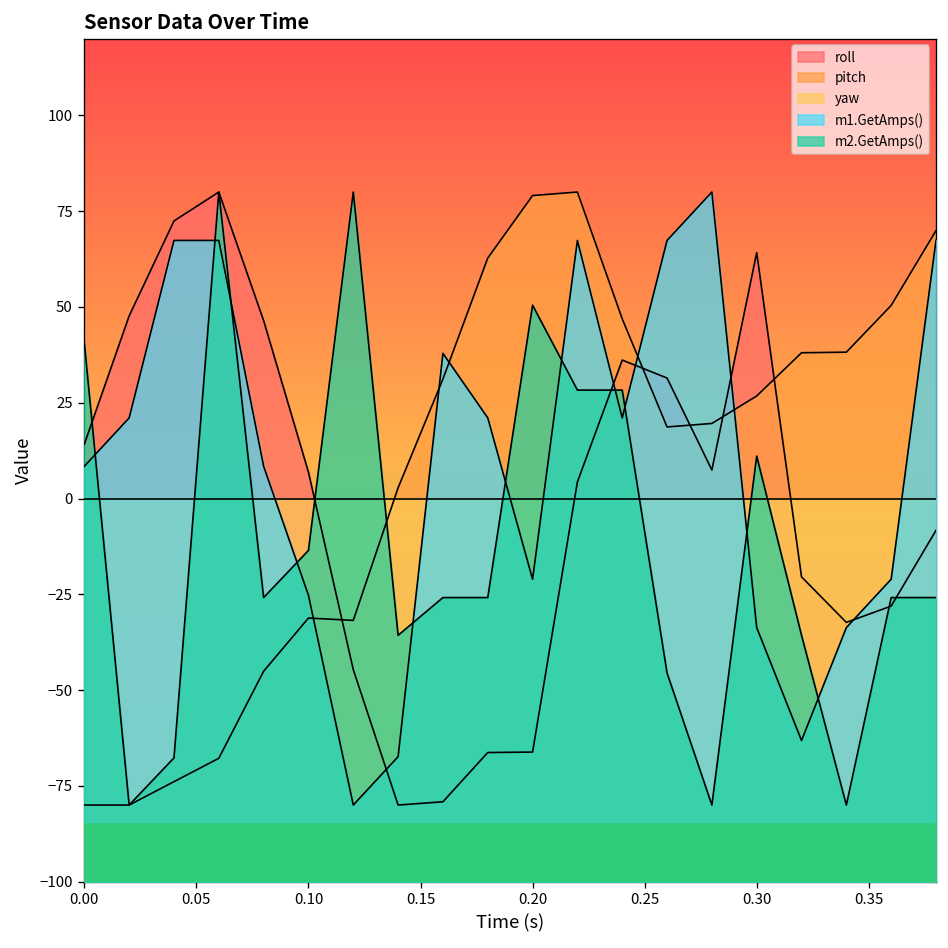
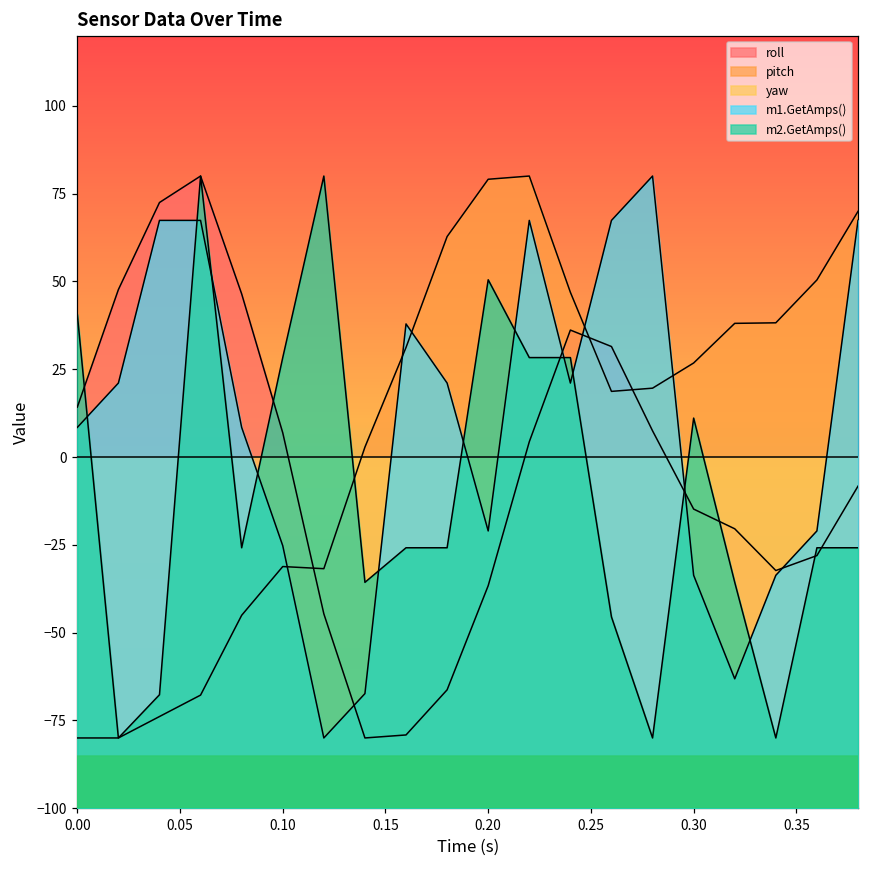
  {
    "roll": {
      "0.00": 14,
      "0.10": 7,
-     "0.20": -66,
-     "0.30": 64
+     "0.20": -37,
+     "0.30": -15
    },
    "m1.GetAmps()": {
      "0.00": 8,
      "0.10": -25,
      "0.20": -21,
      "0.30": -34
    },
    "m2.GetAmps()": {
      "0.00": 41,
-     "0.10": -14,
+     "0.10": 28,
      "0.20": 50,
      "0.30": 11
    }
  }
